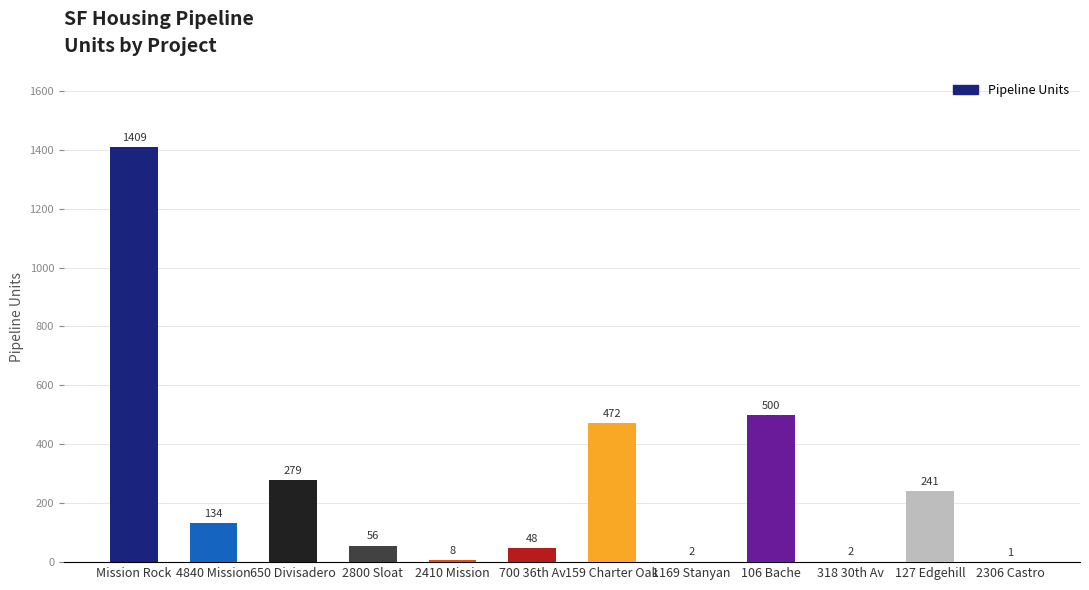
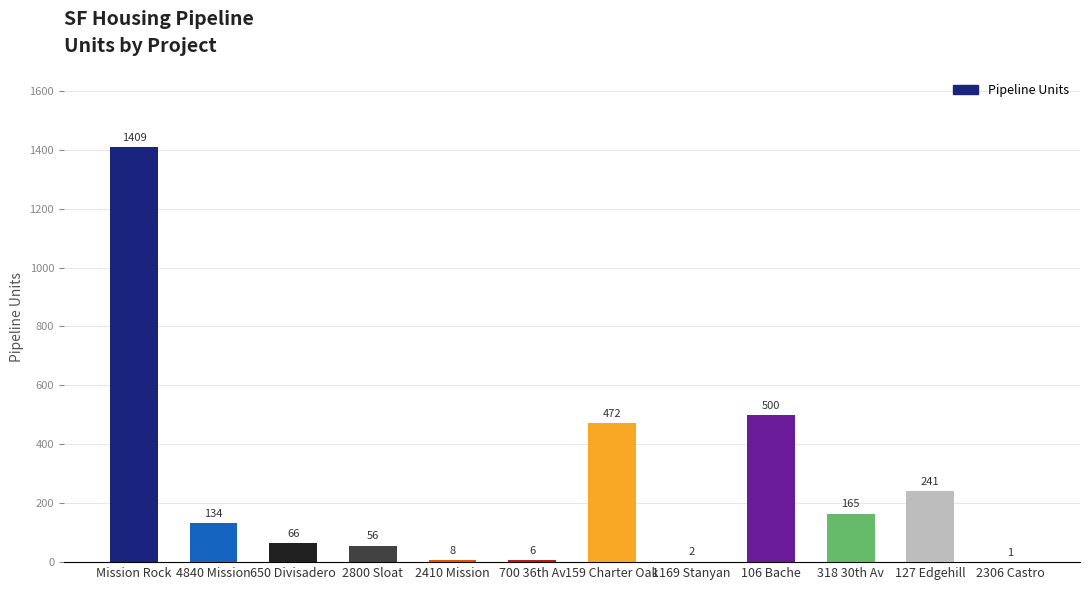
  {
    "Mission Rock": 1409,
    "4840 Mission": 134,
-   "650 Divisadero": 279,
+   "650 Divisadero": 66,
    "2800 Sloat": 56,
    "2410 Mission": 8,
-   "700 36th Av": 48,
+   "700 36th Av": 6,
    "159 Charter Oak": 472,
    "1169 Stanyan": 2,
    "106 Bache": 500,
-   "318 30th Av": 2,
+   "318 30th Av": 165,
    "127 Edgehill": 241,
    "2306 Castro": 1
  }
